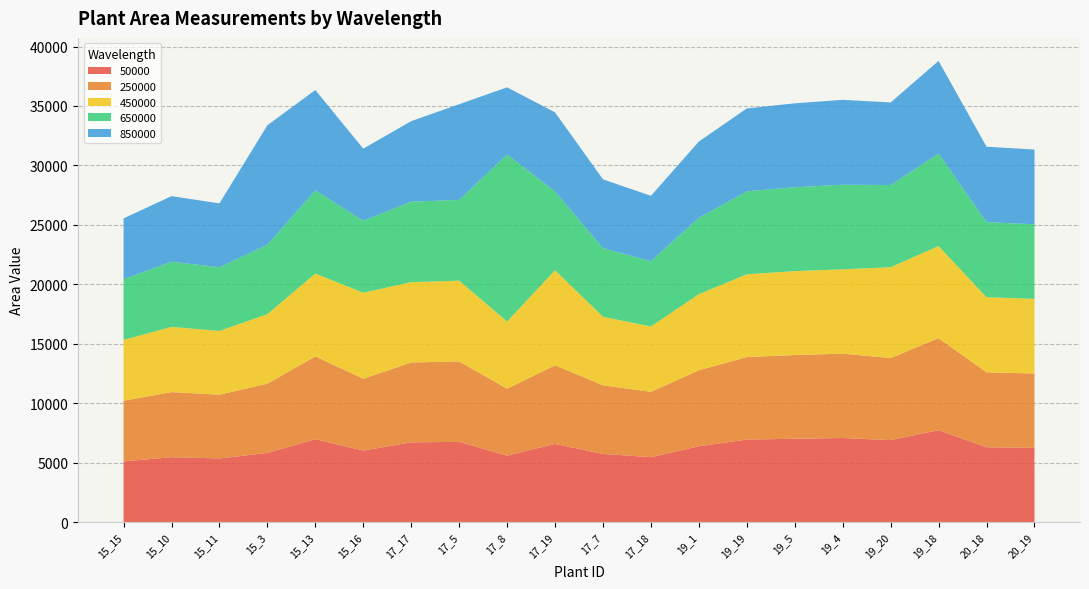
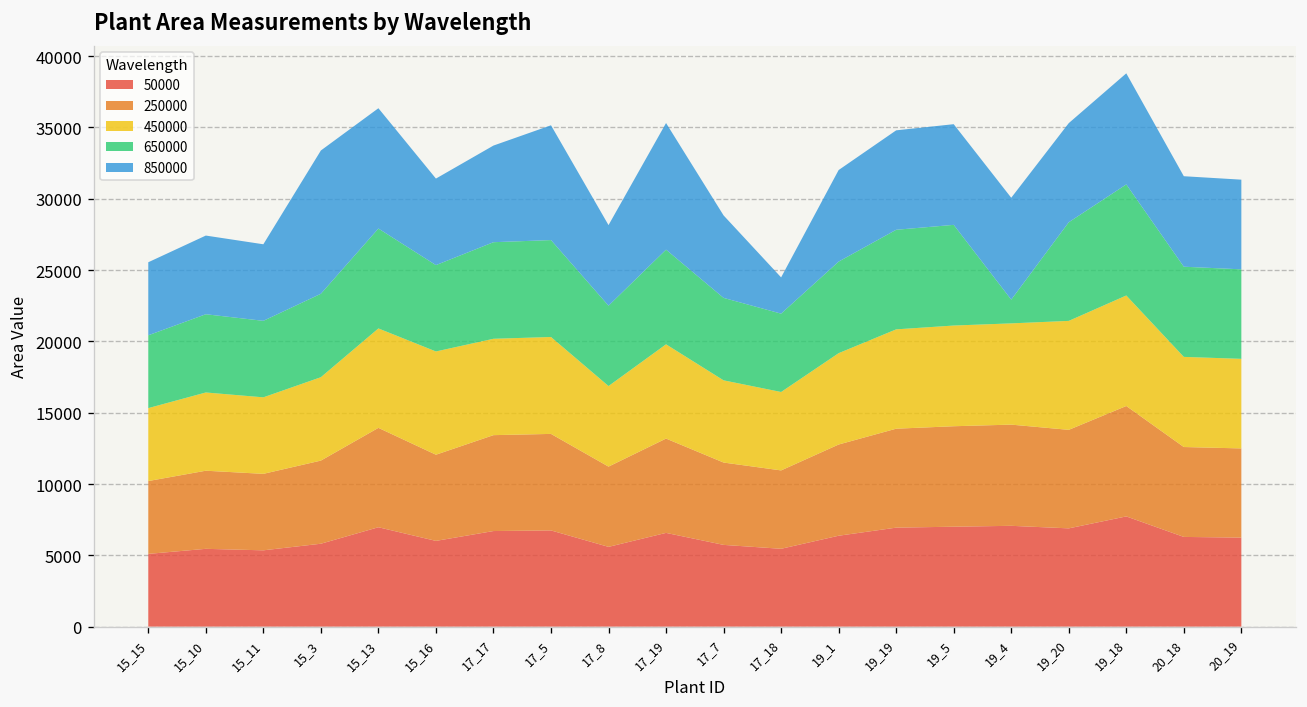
  {
    "450000": {
      "15_15": 5100,
      "15_10": 5500,
      "15_11": 5400,
      "15_3": 5800,
      "15_13": 7000,
      "15_16": 7200,
      "17_17": 6800,
      "17_5": 6800,
      "17_8": 5600,
-     "17_19": 8000,
+     "17_19": 6600,
      "17_7": 5800,
      "17_18": 5500,
      "19_1": 6400,
      "19_19": 7000,
      "19_5": 7100,
      "19_4": 7100,
      "19_20": 7600,
      "19_18": 7700,
      "20_18": 6300,
      "20_19": 6300
    },
    "650000": {
      "15_15": 5100,
      "15_10": 5500,
      "15_11": 5400,
      "15_3": 5800,
      "15_13": 7000,
      "15_16": 6100,
      "17_17": 6800,
      "17_5": 6800,
-     "17_8": 14100,
+     "17_8": 5600,
      "17_19": 6600,
      "17_7": 5800,
      "17_18": 5500,
      "19_1": 6400,
      "19_19": 7000,
      "19_5": 7100,
-     "19_4": 7100,
+     "19_4": 1700,
      "19_20": 6900,
      "19_18": 7800,
      "20_18": 6300,
      "20_19": 6300
    },
    "850000": {
      "15_15": 5100,
      "15_10": 5500,
      "15_11": 5400,
      "15_3": 10000,
      "15_13": 8400,
      "15_16": 6100,
      "17_17": 6800,
      "17_5": 8000,
      "17_8": 5600,
-     "17_19": 6600,
+     "17_19": 8900,
      "17_7": 5800,
-     "17_18": 5500,
+     "17_18": 2500,
      "19_1": 6400,
      "19_19": 7000,
      "19_5": 7100,
      "19_4": 7100,
      "19_20": 6900,
      "19_18": 7800,
      "20_18": 6300,
      "20_19": 6300
    }
  }
